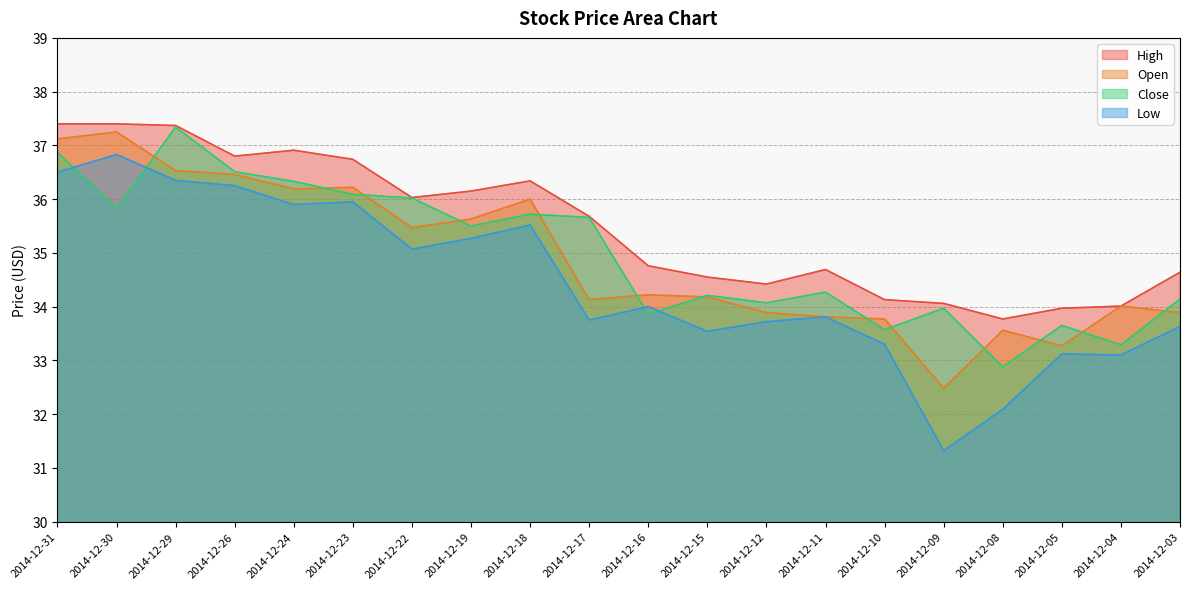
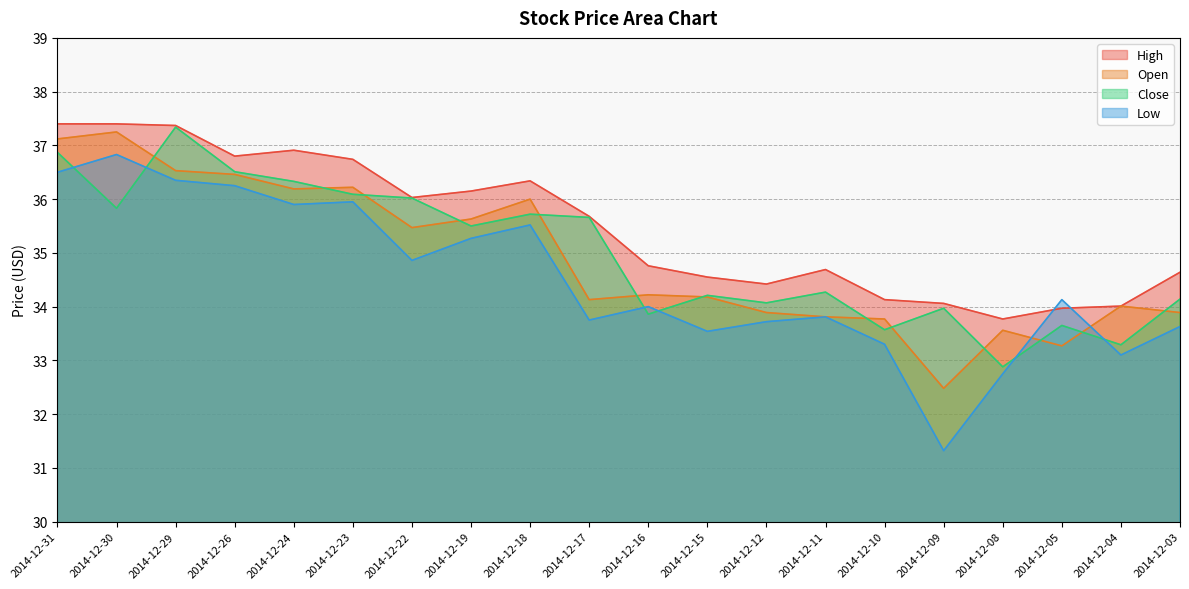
  {
    "Close": {
      "2014-12-31": 36.9,
      "2014-12-30": 35.8,
      "2014-12-26": 36.5,
      "2014-12-24": 36.3,
      "2014-12-23": 36.1,
      "2014-12-19": 35.5,
      "2014-12-18": 35.7,
      "2014-12-16": 33.9,
      "2014-12-12": 34.1,
      "2014-12-11": 34.3,
      "2014-12-10": 33.6,
      "2014-12-09": 34.0,
      "2014-12-08": 32.9,
      "2014-12-05": 33.7,
      "2014-12-04": 33.3,
      "2014-12-03": 34.1
    },
    "Low": {
      "2014-12-31": 36.5,
      "2014-12-30": 36.8,
      "2014-12-29": 36.4,
      "2014-12-26": 36.3,
      "2014-12-24": 35.9,
      "2014-12-23": 36.0,
-     "2014-12-22": 35.1,
+     "2014-12-22": 34.9,
      "2014-12-19": 35.3,
      "2014-12-18": 35.5,
      "2014-12-17": 33.8,
      "2014-12-16": 34.0,
      "2014-12-15": 33.5,
      "2014-12-12": 33.7,
      "2014-12-10": 33.3,
      "2014-12-09": 31.3,
-     "2014-12-08": 32.1,
-     "2014-12-05": 33.1,
+     "2014-12-08": 32.8,
+     "2014-12-05": 34.1,
      "2014-12-04": 33.1,
      "2014-12-03": 33.6
    }
  }
